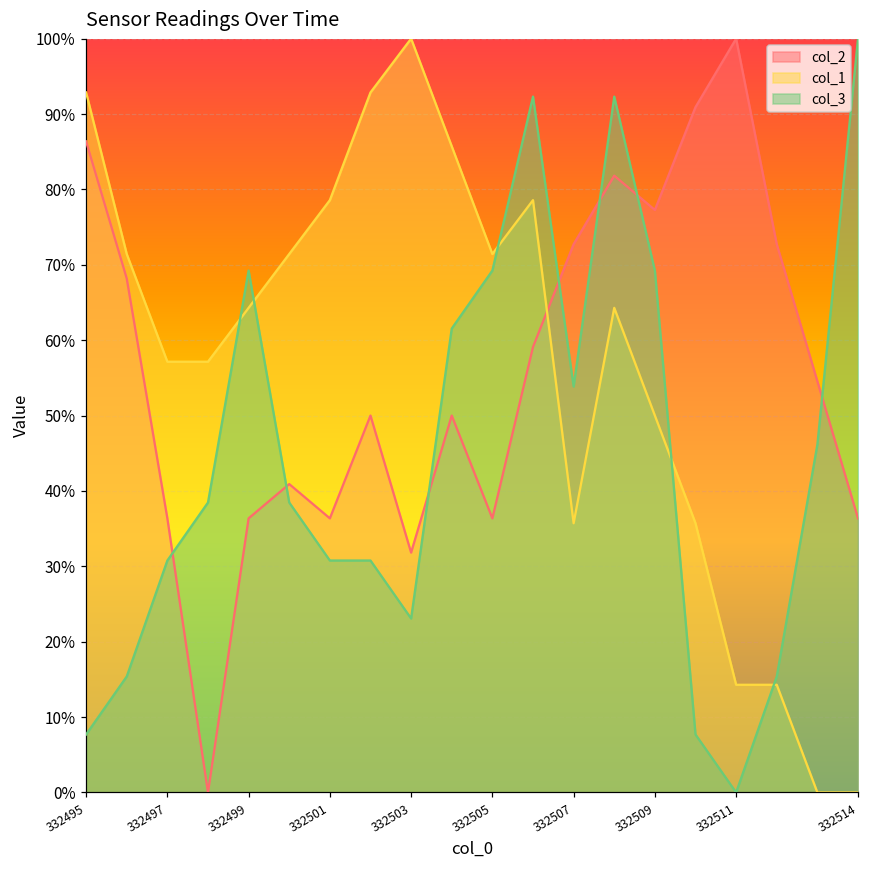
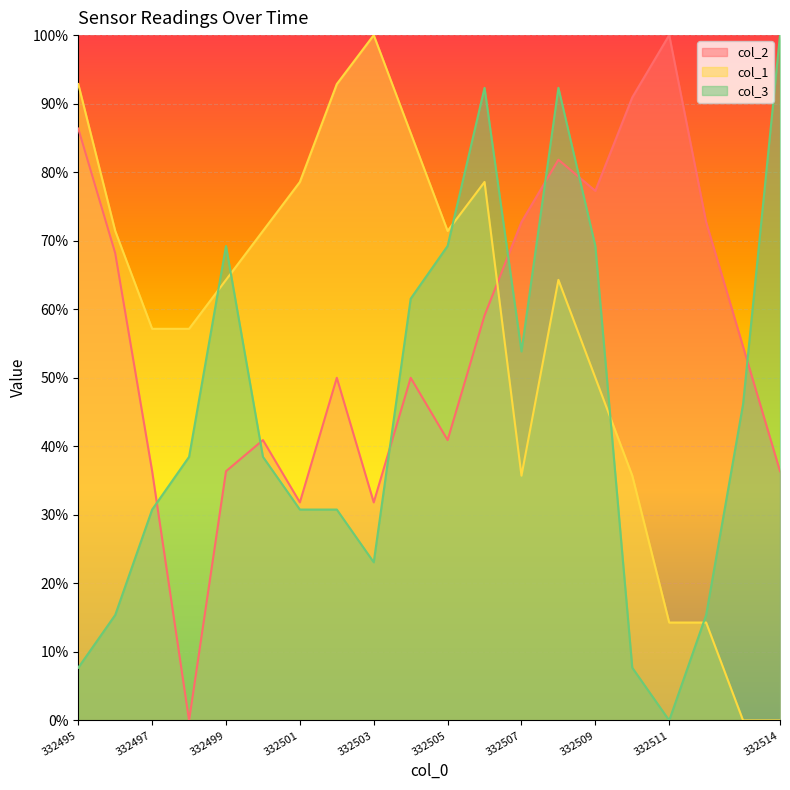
  {
    "col_2": {
      "332495": "86%",
      "332497": "36%",
      "332499": "36%",
-     "332501": "36%",
+     "332501": "32%",
      "332503": "32%",
-     "332505": "36%",
+     "332505": "41%",
      "332507": "73%",
      "332509": "77%",
      "332511": "100%",
      "332514": "36%"
    },
    "col_1": {
      "332495": "93%",
      "332497": "57%",
      "332499": "64%",
      "332501": "79%",
      "332503": "100%",
      "332505": "71%",
      "332507": "36%",
      "332509": "50%",
      "332511": "14%",
      "332514": "0%"
    },
    "col_3": {
      "332495": "8%",
      "332497": "31%",
      "332499": "69%",
      "332501": "31%",
      "332503": "23%",
      "332505": "69%",
      "332507": "54%",
      "332509": "69%",
      "332511": "0%",
      "332514": "100%"
    }
  }
